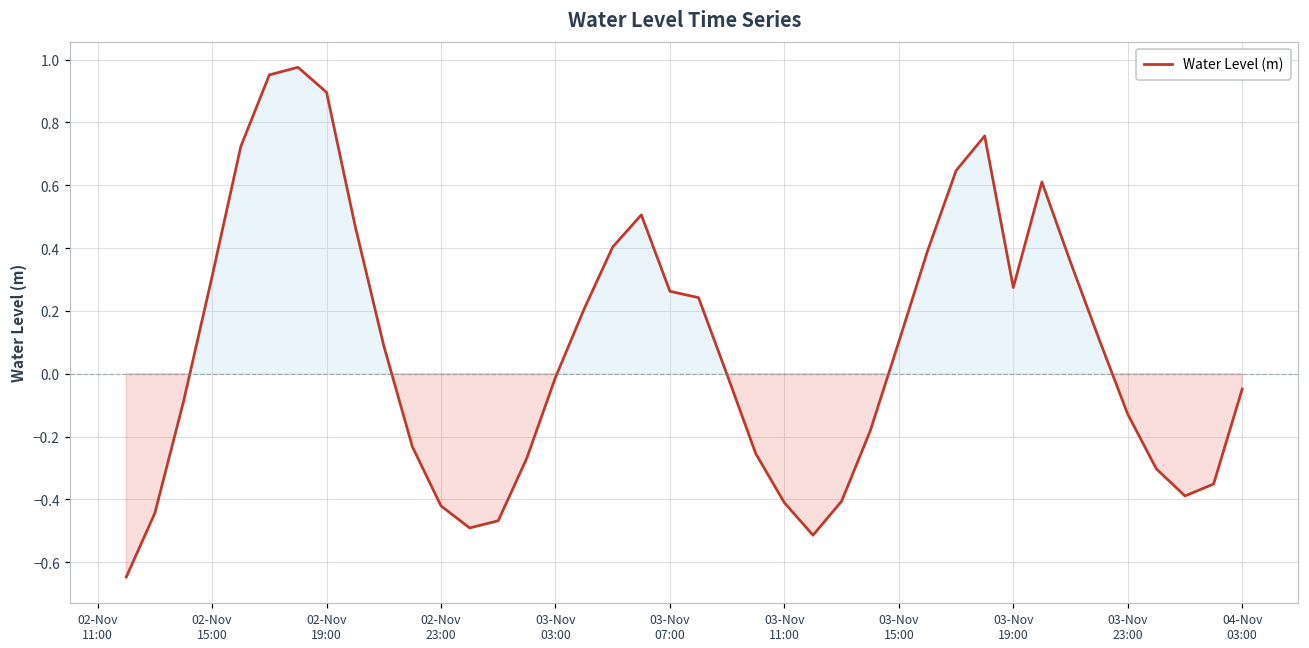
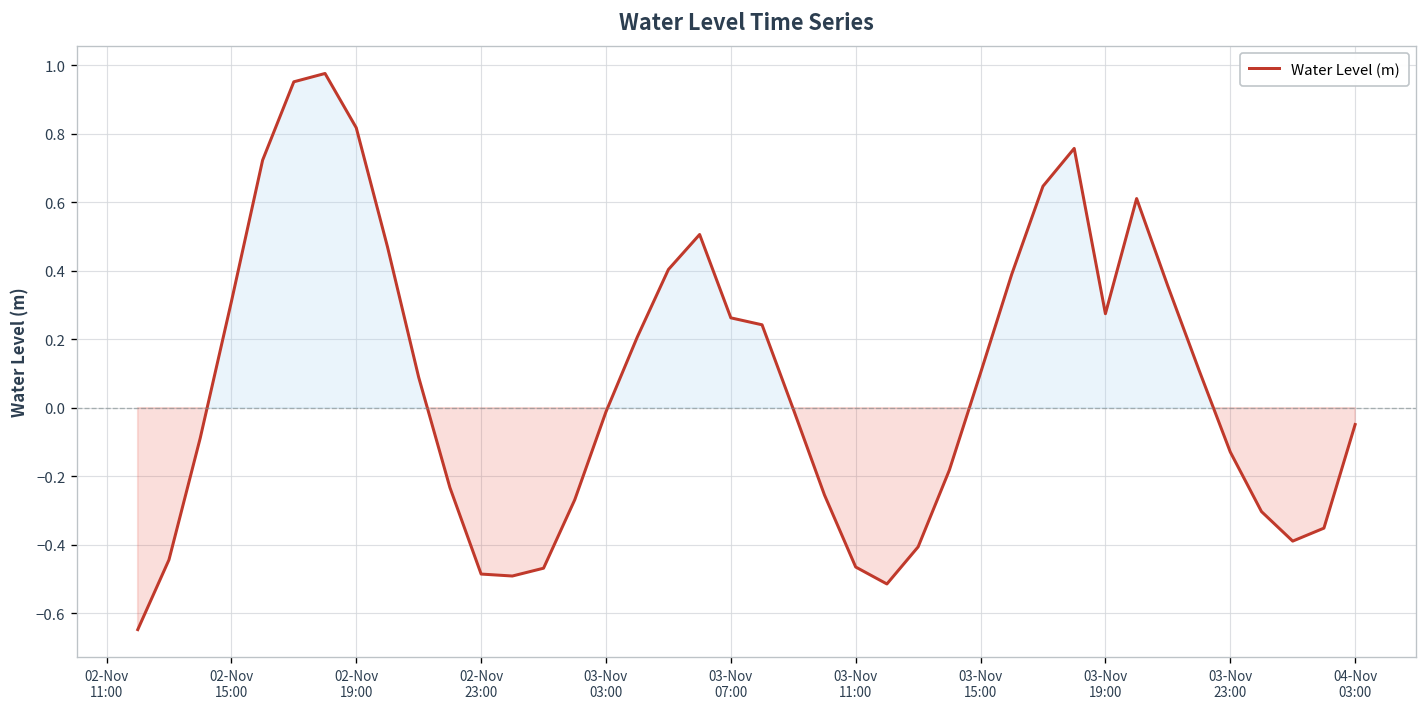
  {
    "02-Nov 15:00": 0.31,
-   "02-Nov 19:00": 0.90,
-   "02-Nov 23:00": -0.42,
+   "02-Nov 19:00": 0.82,
+   "02-Nov 23:00": -0.49,
    "03-Nov 03:00": -0.01,
    "03-Nov 07:00": 0.26,
-   "03-Nov 11:00": -0.41,
+   "03-Nov 11:00": -0.46,
    "03-Nov 15:00": 0.10,
    "03-Nov 19:00": 0.27,
    "03-Nov 23:00": -0.13,
    "04-Nov 03:00": -0.05
  }
